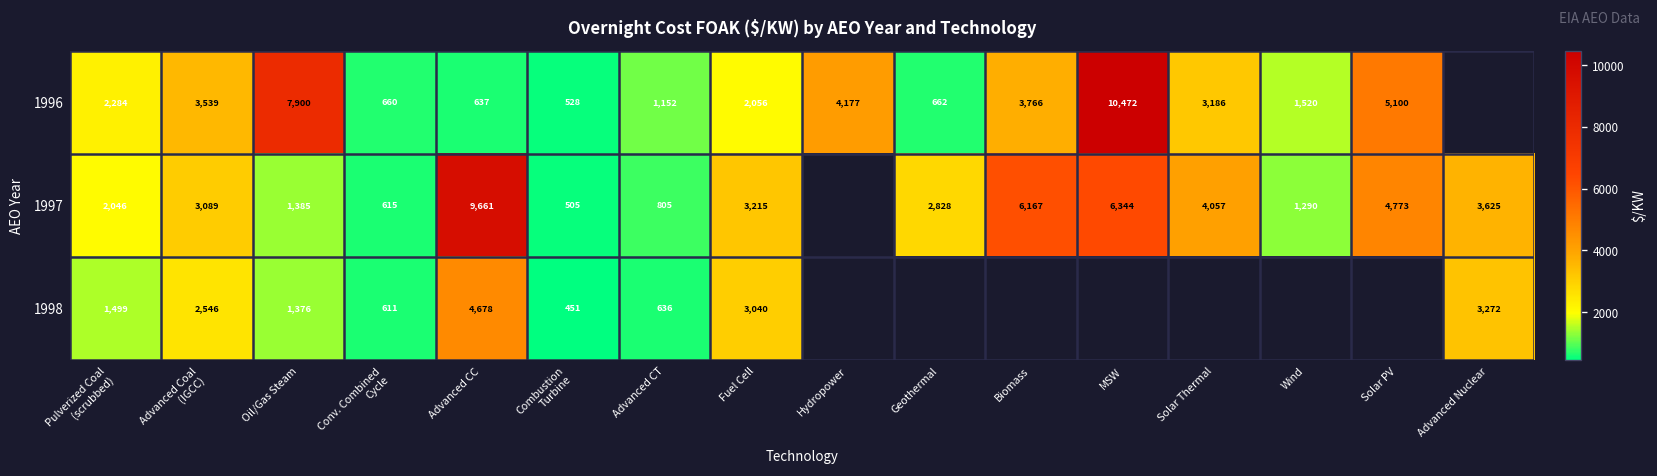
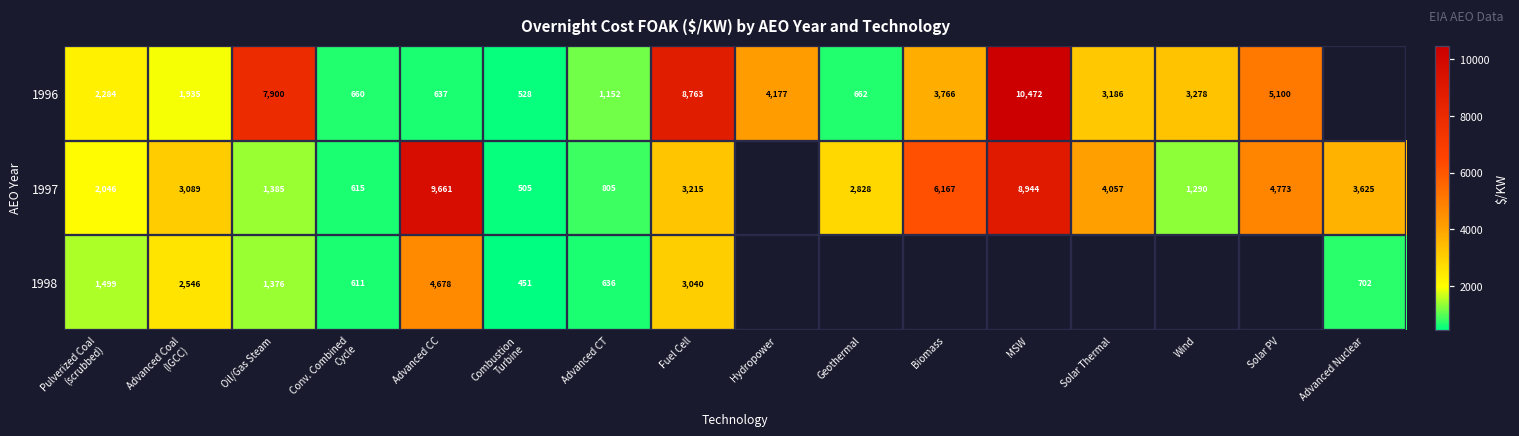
  {
    "1996": {
      "Pulverized Coal (scrubbed)": "2,284",
-     "Advanced Coal (IGCC)": "3,539",
+     "Advanced Coal (IGCC)": "1,935",
      "Oil/Gas Steam": "7,900",
      "Conv. Combined Cycle": "660",
      "Advanced CC": "637",
      "Combustion Turbine": "528",
      "Advanced CT": "1,152",
-     "Fuel Cell": "2,056",
+     "Fuel Cell": "8,763",
      "Hydropower": "4,177",
      "Geothermal": "662",
      "Biomass": "3,766",
      "MSW": "10,472",
      "Solar Thermal": "3,186",
-     "Wind": "1,520",
+     "Wind": "3,278",
      "Solar PV": "5,100"
    },
    "1997": {
      "Pulverized Coal (scrubbed)": "2,046",
      "Advanced Coal (IGCC)": "3,089",
      "Oil/Gas Steam": "1,385",
      "Conv. Combined Cycle": "615",
      "Advanced CC": "9,661",
      "Combustion Turbine": "505",
      "Advanced CT": "805",
      "Fuel Cell": "3,215",
      "Geothermal": "2,828",
      "Biomass": "6,167",
-     "MSW": "6,344",
+     "MSW": "8,944",
      "Solar Thermal": "4,057",
      "Wind": "1,290",
      "Solar PV": "4,773",
      "Advanced Nuclear": "3,625"
    },
    "1998": {
      "Pulverized Coal (scrubbed)": "1,499",
      "Advanced Coal (IGCC)": "2,546",
      "Oil/Gas Steam": "1,376",
      "Conv. Combined Cycle": "611",
      "Advanced CC": "4,678",
      "Combustion Turbine": "451",
      "Advanced CT": "636",
      "Fuel Cell": "3,040",
-     "Advanced Nuclear": "3,272"
+     "Advanced Nuclear": "702"
    }
  }
